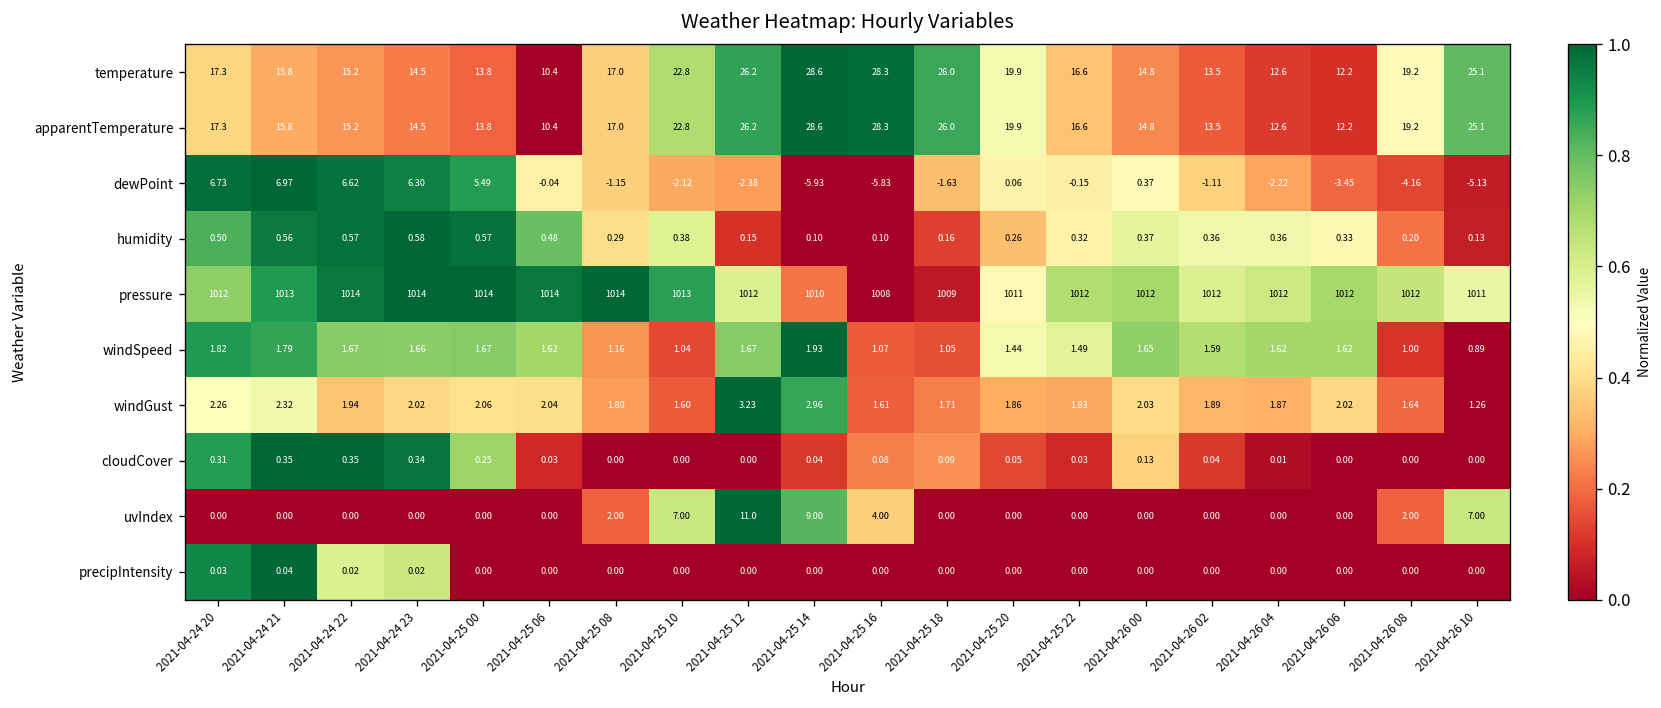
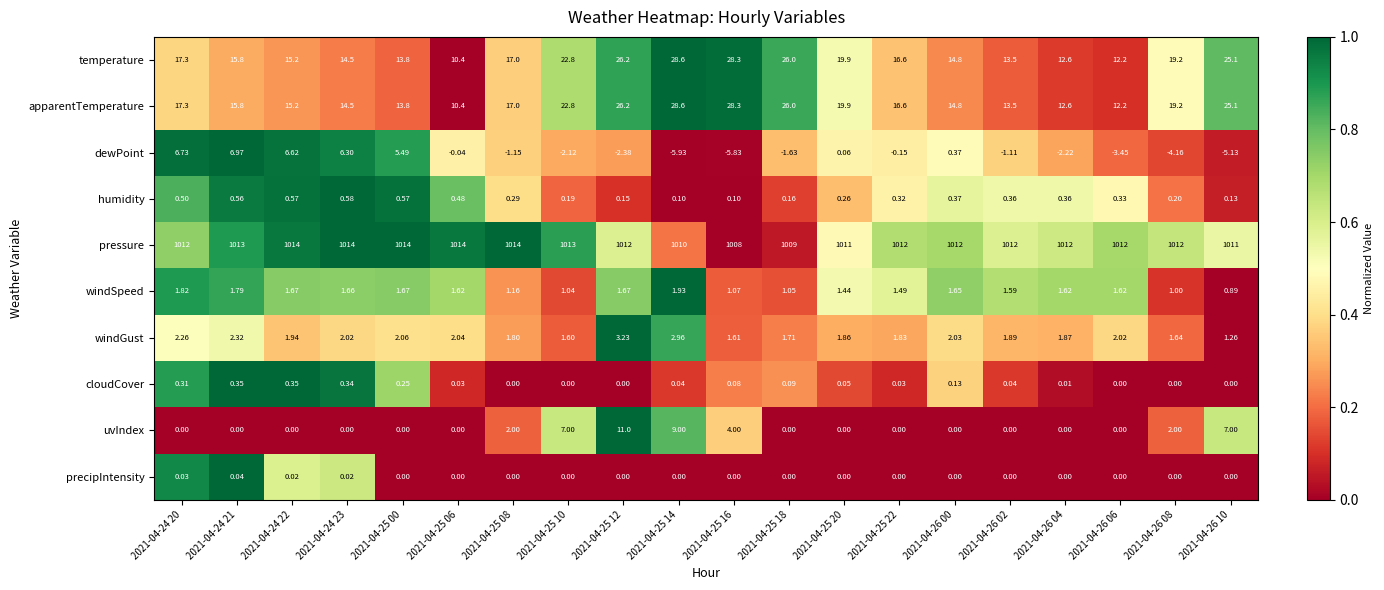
  {
    "temperature": {
      "2021-04-24 20": 17.3,
      "2021-04-24 21": 15.8,
      "2021-04-24 22": 15.2,
      "2021-04-24 23": 14.5,
      "2021-04-25 00": 13.8,
      "2021-04-25 06": 10.4,
      "2021-04-25 08": 17.0,
      "2021-04-25 10": 22.8,
      "2021-04-25 12": 26.2,
      "2021-04-25 14": 28.6,
      "2021-04-25 16": 28.3,
      "2021-04-25 18": 26.0,
      "2021-04-25 20": 19.9,
      "2021-04-25 22": 16.6,
      "2021-04-26 00": 14.8,
      "2021-04-26 02": 13.5,
      "2021-04-26 04": 12.6,
      "2021-04-26 06": 12.2,
      "2021-04-26 08": 19.2,
      "2021-04-26 10": 25.1
    },
    "apparentTemperature": {
      "2021-04-24 20": 17.3,
      "2021-04-24 21": 15.8,
      "2021-04-24 22": 15.2,
      "2021-04-24 23": 14.5,
      "2021-04-25 00": 13.8,
      "2021-04-25 06": 10.4,
      "2021-04-25 08": 17.0,
      "2021-04-25 10": 22.8,
      "2021-04-25 12": 26.2,
      "2021-04-25 14": 28.6,
      "2021-04-25 16": 28.3,
      "2021-04-25 18": 26.0,
      "2021-04-25 20": 19.9,
      "2021-04-25 22": 16.6,
      "2021-04-26 00": 14.8,
      "2021-04-26 02": 13.5,
      "2021-04-26 04": 12.6,
      "2021-04-26 06": 12.2,
      "2021-04-26 08": 19.2,
      "2021-04-26 10": 25.1
    },
    "dewPoint": {
      "2021-04-24 20": 6.73,
      "2021-04-24 21": 6.97,
      "2021-04-24 22": 6.62,
      "2021-04-24 23": 6.30,
      "2021-04-25 00": 5.49,
      "2021-04-25 06": -0.04,
      "2021-04-25 08": -1.15,
      "2021-04-25 10": -2.12,
      "2021-04-25 12": -2.38,
      "2021-04-25 14": -5.93,
      "2021-04-25 16": -5.83,
      "2021-04-25 18": -1.63,
      "2021-04-25 20": 0.06,
      "2021-04-25 22": -0.15,
      "2021-04-26 00": 0.37,
      "2021-04-26 02": -1.11,
      "2021-04-26 04": -2.22,
      "2021-04-26 06": -3.45,
      "2021-04-26 08": -4.16,
      "2021-04-26 10": -5.13
    },
    "humidity": {
      "2021-04-24 20": 0.50,
      "2021-04-24 21": 0.56,
      "2021-04-24 22": 0.57,
      "2021-04-24 23": 0.58,
      "2021-04-25 00": 0.57,
      "2021-04-25 06": 0.48,
      "2021-04-25 08": 0.29,
-     "2021-04-25 10": 0.38,
+     "2021-04-25 10": 0.19,
      "2021-04-25 12": 0.15,
      "2021-04-25 14": 0.10,
      "2021-04-25 16": 0.10,
      "2021-04-25 18": 0.16,
      "2021-04-25 20": 0.26,
      "2021-04-25 22": 0.32,
      "2021-04-26 00": 0.37,
      "2021-04-26 02": 0.36,
      "2021-04-26 04": 0.36,
      "2021-04-26 06": 0.33,
      "2021-04-26 08": 0.20,
      "2021-04-26 10": 0.13
    },
    "pressure": {
      "2021-04-24 20": 1012,
      "2021-04-24 21": 1013,
      "2021-04-24 22": 1014,
      "2021-04-24 23": 1014,
      "2021-04-25 00": 1014,
      "2021-04-25 06": 1014,
      "2021-04-25 08": 1014,
      "2021-04-25 10": 1013,
      "2021-04-25 12": 1012,
      "2021-04-25 14": 1010,
      "2021-04-25 16": 1008,
      "2021-04-25 18": 1009,
      "2021-04-25 20": 1011,
      "2021-04-25 22": 1012,
      "2021-04-26 00": 1012,
      "2021-04-26 02": 1012,
      "2021-04-26 04": 1012,
      "2021-04-26 06": 1012,
      "2021-04-26 08": 1012,
      "2021-04-26 10": 1011
    },
    "windSpeed": {
      "2021-04-24 20": 1.82,
      "2021-04-24 21": 1.79,
      "2021-04-24 22": 1.67,
      "2021-04-24 23": 1.66,
      "2021-04-25 00": 1.67,
      "2021-04-25 06": 1.62,
      "2021-04-25 08": 1.16,
      "2021-04-25 10": 1.04,
      "2021-04-25 12": 1.67,
      "2021-04-25 14": 1.93,
      "2021-04-25 16": 1.07,
      "2021-04-25 18": 1.05,
      "2021-04-25 20": 1.44,
      "2021-04-25 22": 1.49,
      "2021-04-26 00": 1.65,
      "2021-04-26 02": 1.59,
      "2021-04-26 04": 1.62,
      "2021-04-26 06": 1.62,
      "2021-04-26 08": 1.00,
      "2021-04-26 10": 0.89
    },
    "windGust": {
      "2021-04-24 20": 2.26,
      "2021-04-24 21": 2.32,
      "2021-04-24 22": 1.94,
      "2021-04-24 23": 2.02,
      "2021-04-25 00": 2.06,
      "2021-04-25 06": 2.04,
      "2021-04-25 08": 1.80,
      "2021-04-25 10": 1.60,
      "2021-04-25 12": 3.23,
      "2021-04-25 14": 2.96,
      "2021-04-25 16": 1.61,
      "2021-04-25 18": 1.71,
      "2021-04-25 20": 1.86,
      "2021-04-25 22": 1.83,
      "2021-04-26 00": 2.03,
      "2021-04-26 02": 1.89,
      "2021-04-26 04": 1.87,
      "2021-04-26 06": 2.02,
      "2021-04-26 08": 1.64,
      "2021-04-26 10": 1.26
    },
    "cloudCover": {
      "2021-04-24 20": 0.31,
      "2021-04-24 21": 0.35,
      "2021-04-24 22": 0.35,
      "2021-04-24 23": 0.34,
      "2021-04-25 00": 0.25,
      "2021-04-25 06": 0.03,
      "2021-04-25 08": 0.00,
      "2021-04-25 10": 0.00,
      "2021-04-25 12": 0.00,
      "2021-04-25 14": 0.04,
      "2021-04-25 16": 0.08,
      "2021-04-25 18": 0.09,
      "2021-04-25 20": 0.05,
      "2021-04-25 22": 0.03,
      "2021-04-26 00": 0.13,
      "2021-04-26 02": 0.04,
      "2021-04-26 04": 0.01,
      "2021-04-26 06": 0.00,
      "2021-04-26 08": 0.00,
      "2021-04-26 10": 0.00
    },
    "uvIndex": {
      "2021-04-24 20": 0.00,
      "2021-04-24 21": 0.00,
      "2021-04-24 22": 0.00,
      "2021-04-24 23": 0.00,
      "2021-04-25 00": 0.00,
      "2021-04-25 06": 0.00,
      "2021-04-25 08": 2.00,
      "2021-04-25 10": 7.00,
      "2021-04-25 12": 11.0,
      "2021-04-25 14": 9.00,
      "2021-04-25 16": 4.00,
      "2021-04-25 18": 0.00,
      "2021-04-25 20": 0.00,
      "2021-04-25 22": 0.00,
      "2021-04-26 00": 0.00,
      "2021-04-26 02": 0.00,
      "2021-04-26 04": 0.00,
      "2021-04-26 06": 0.00,
      "2021-04-26 08": 2.00,
      "2021-04-26 10": 7.00
    },
    "precipIntensity": {
      "2021-04-24 20": 0.03,
      "2021-04-24 21": 0.04,
      "2021-04-24 22": 0.02,
      "2021-04-24 23": 0.02,
      "2021-04-25 00": 0.00,
      "2021-04-25 06": 0.00,
      "2021-04-25 08": 0.00,
      "2021-04-25 10": 0.00,
      "2021-04-25 12": 0.00,
      "2021-04-25 14": 0.00,
      "2021-04-25 16": 0.00,
      "2021-04-25 18": 0.00,
      "2021-04-25 20": 0.00,
      "2021-04-25 22": 0.00,
      "2021-04-26 00": 0.00,
      "2021-04-26 02": 0.00,
      "2021-04-26 04": 0.00,
      "2021-04-26 06": 0.00,
      "2021-04-26 08": 0.00,
      "2021-04-26 10": 0.00
    }
  }
